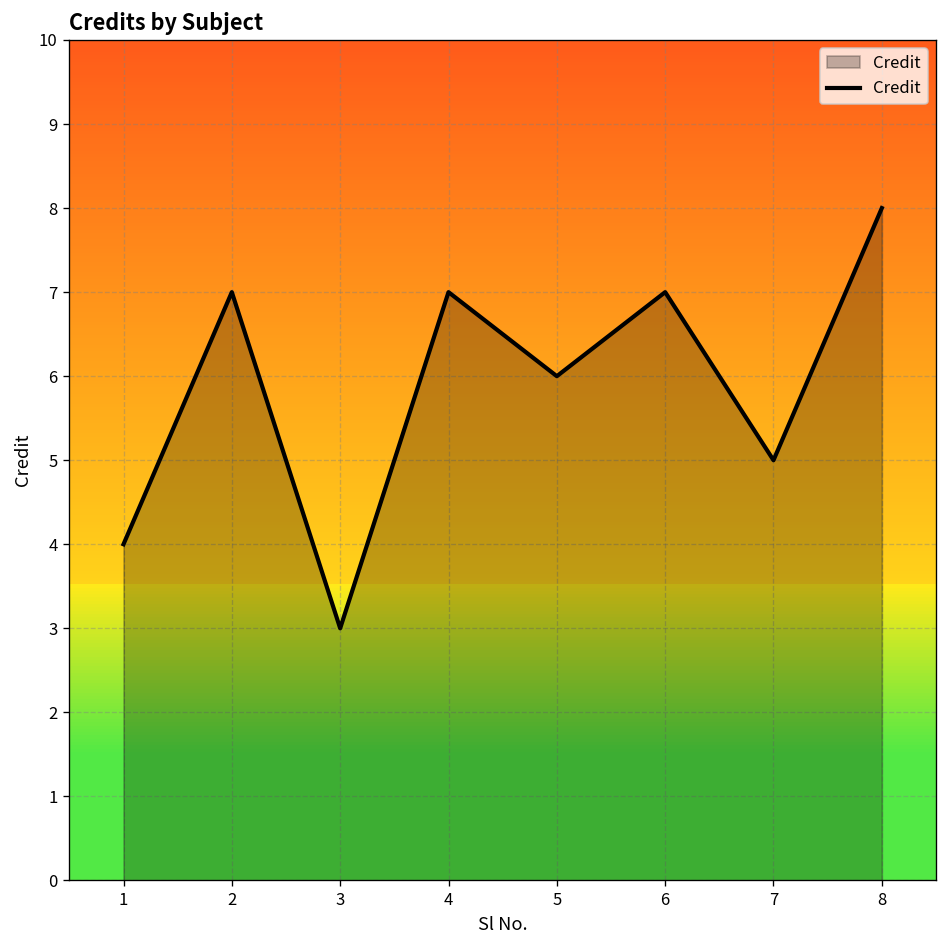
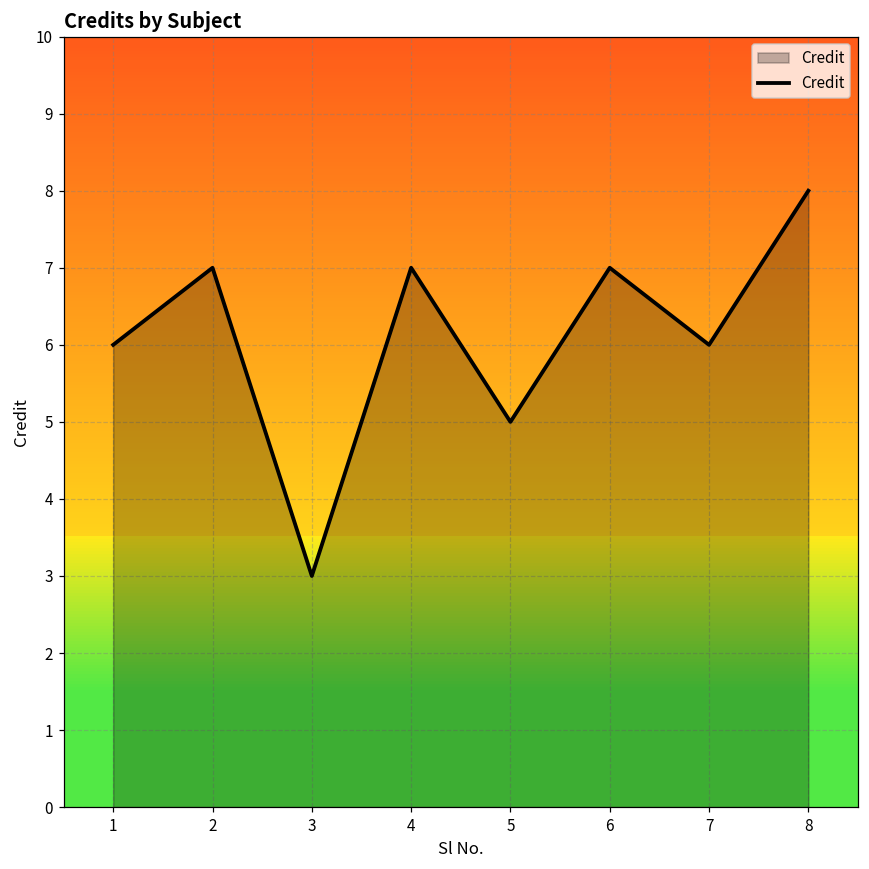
  {
-   "1": 4,
+   "1": 6,
    "2": 7,
    "3": 3,
    "4": 7,
-   "5": 6,
+   "5": 5,
    "6": 7,
-   "7": 5,
+   "7": 6,
    "8": 8
  }
